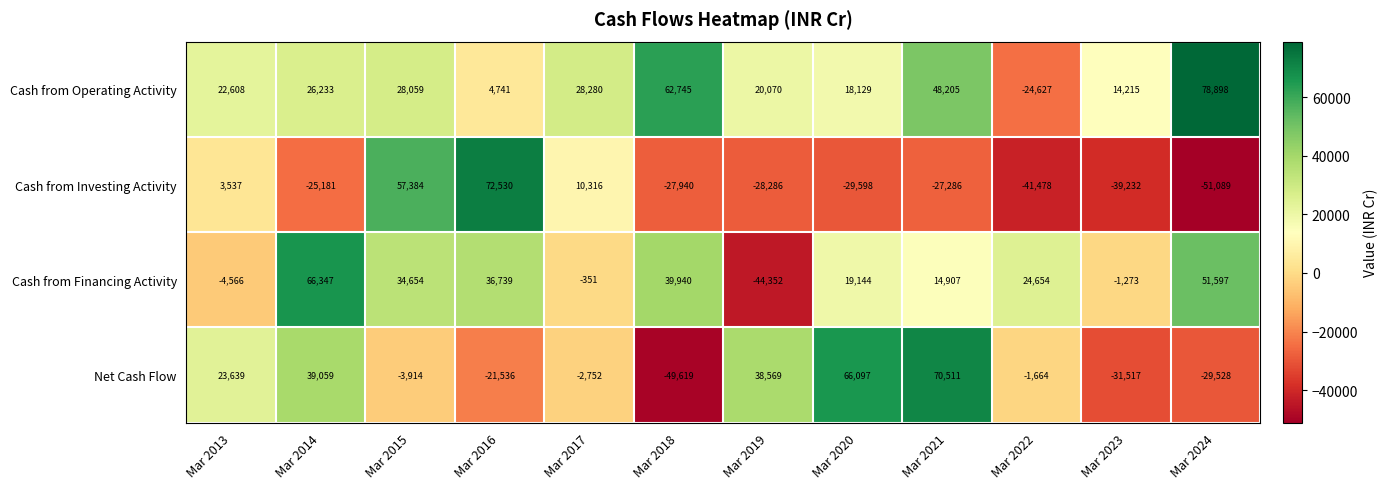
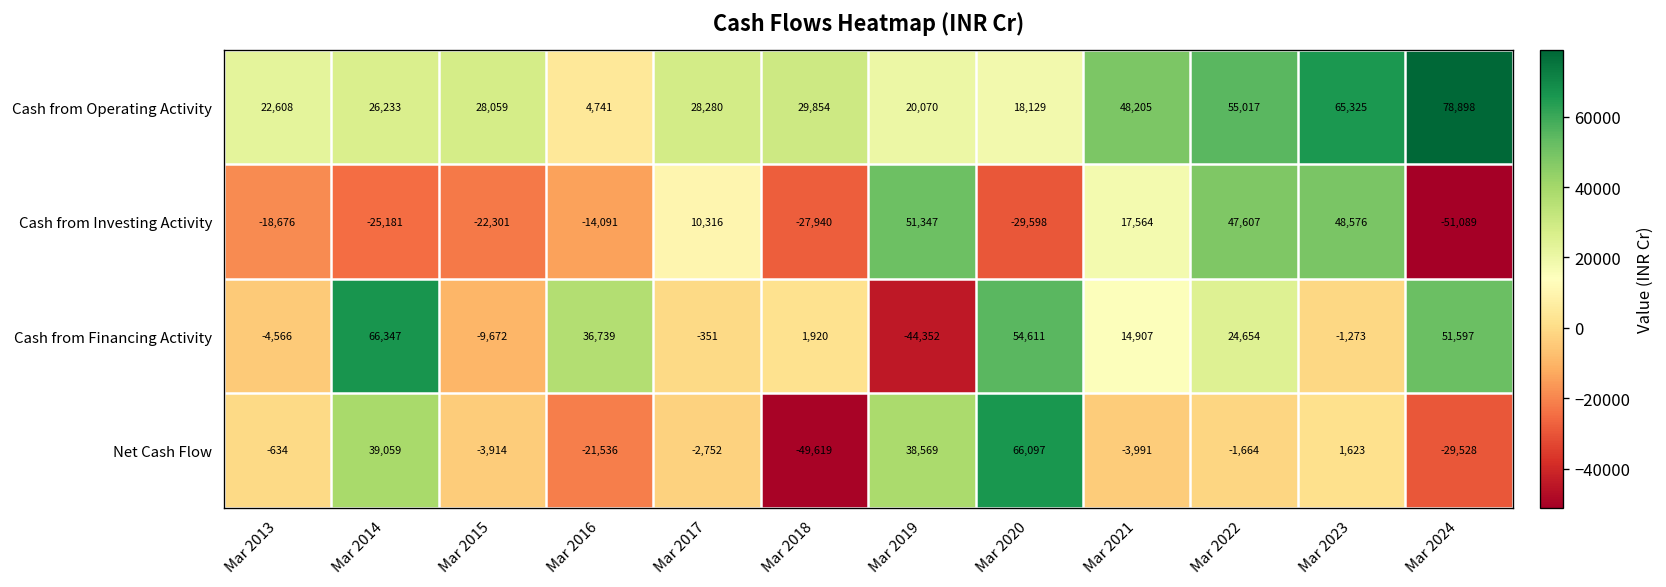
  {
    "Cash from Operating Activity": {
      "Mar 2013": "22,608",
      "Mar 2014": "26,233",
      "Mar 2015": "28,059",
      "Mar 2016": "4,741",
      "Mar 2017": "28,280",
-     "Mar 2018": "62,745",
+     "Mar 2018": "29,854",
      "Mar 2019": "20,070",
      "Mar 2020": "18,129",
      "Mar 2021": "48,205",
-     "Mar 2022": "-24,627",
-     "Mar 2023": "14,215",
+     "Mar 2022": "55,017",
+     "Mar 2023": "65,325",
      "Mar 2024": "78,898"
    },
    "Cash from Investing Activity": {
-     "Mar 2013": "3,537",
+     "Mar 2013": "-18,676",
      "Mar 2014": "-25,181",
-     "Mar 2015": "57,384",
-     "Mar 2016": "72,530",
+     "Mar 2015": "-22,301",
+     "Mar 2016": "-14,091",
      "Mar 2017": "10,316",
      "Mar 2018": "-27,940",
-     "Mar 2019": "-28,286",
+     "Mar 2019": "51,347",
      "Mar 2020": "-29,598",
-     "Mar 2021": "-27,286",
-     "Mar 2022": "-41,478",
-     "Mar 2023": "-39,232",
+     "Mar 2021": "17,564",
+     "Mar 2022": "47,607",
+     "Mar 2023": "48,576",
      "Mar 2024": "-51,089"
    },
    "Cash from Financing Activity": {
      "Mar 2013": "-4,566",
      "Mar 2014": "66,347",
-     "Mar 2015": "34,654",
+     "Mar 2015": "-9,672",
      "Mar 2016": "36,739",
      "Mar 2017": "-351",
-     "Mar 2018": "39,940",
+     "Mar 2018": "1,920",
      "Mar 2019": "-44,352",
-     "Mar 2020": "19,144",
+     "Mar 2020": "54,611",
      "Mar 2021": "14,907",
      "Mar 2022": "24,654",
      "Mar 2023": "-1,273",
      "Mar 2024": "51,597"
    },
    "Net Cash Flow": {
-     "Mar 2013": "23,639",
+     "Mar 2013": "-634",
      "Mar 2014": "39,059",
      "Mar 2015": "-3,914",
      "Mar 2016": "-21,536",
      "Mar 2017": "-2,752",
      "Mar 2018": "-49,619",
      "Mar 2019": "38,569",
      "Mar 2020": "66,097",
-     "Mar 2021": "70,511",
+     "Mar 2021": "-3,991",
      "Mar 2022": "-1,664",
-     "Mar 2023": "-31,517",
+     "Mar 2023": "1,623",
      "Mar 2024": "-29,528"
    }
  }
